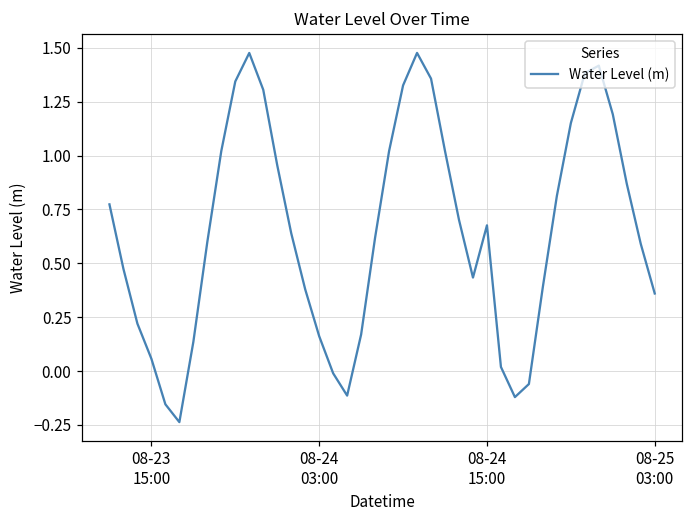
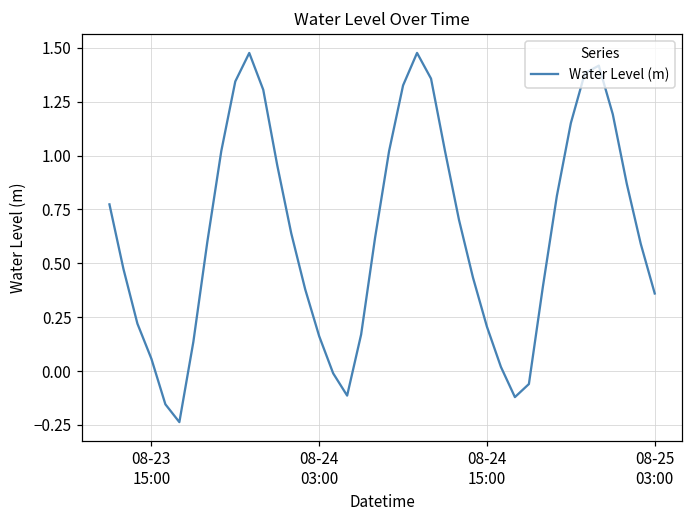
  {
    "08-23 15:00": 0.06,
    "08-24 03:00": 0.16,
-   "08-24 15:00": 0.68,
+   "08-24 15:00": 0.21,
    "08-25 03:00": 0.36
  }
